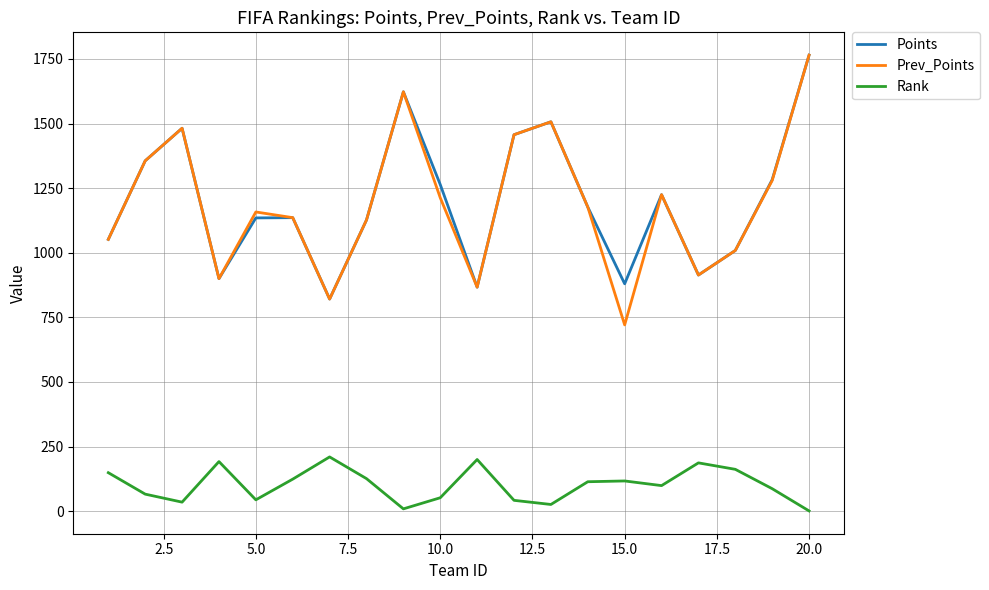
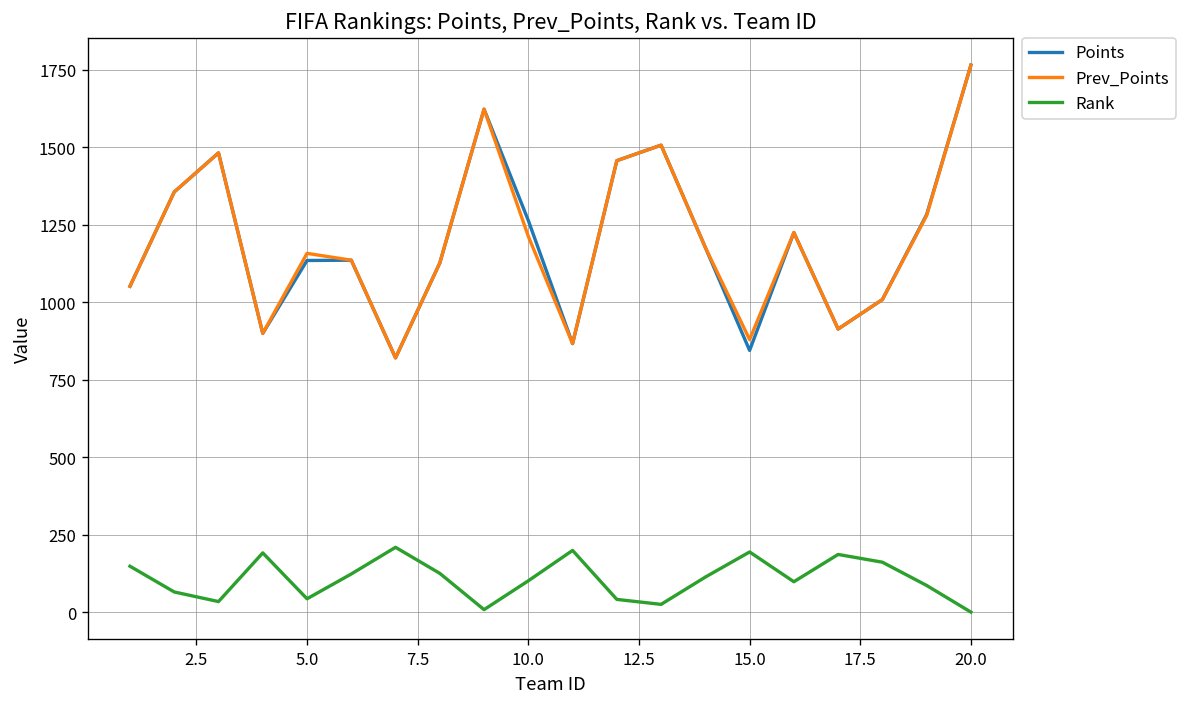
  {
    "Points": {
      "5.0": 1140,
      "10.0": 1260,
-     "15.0": 880
+     "15.0": 850
    },
    "Prev_Points": {
      "5.0": 1160,
      "10.0": 1210,
-     "15.0": 720
+     "15.0": 880
    },
    "Rank": {
      "5.0": 40,
-     "10.0": 50,
-     "15.0": 120,
+     "10.0": 100,
+     "15.0": 200,
      "20.0": 0
    }
  }
